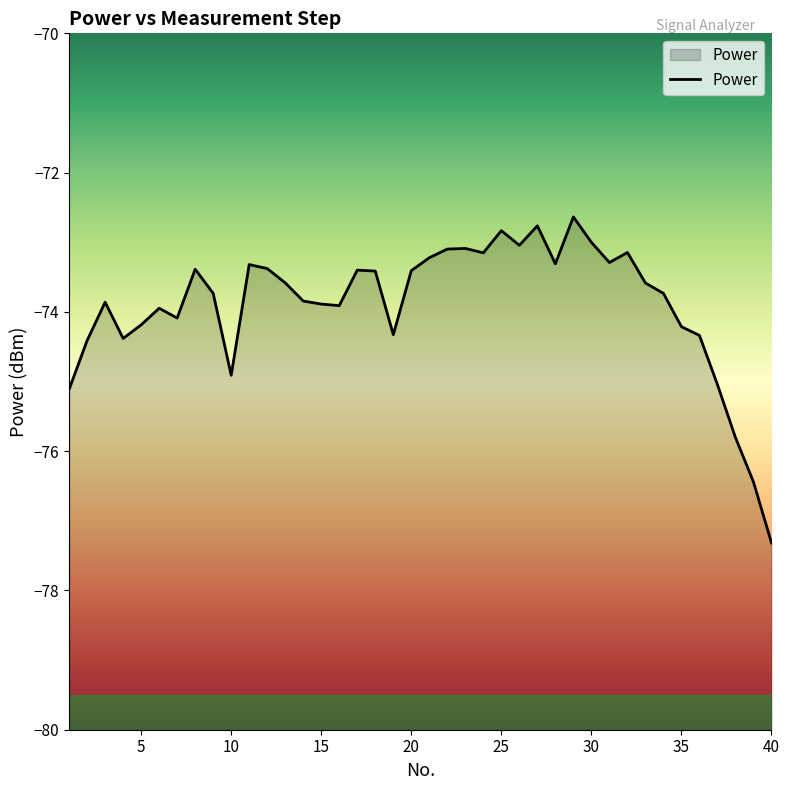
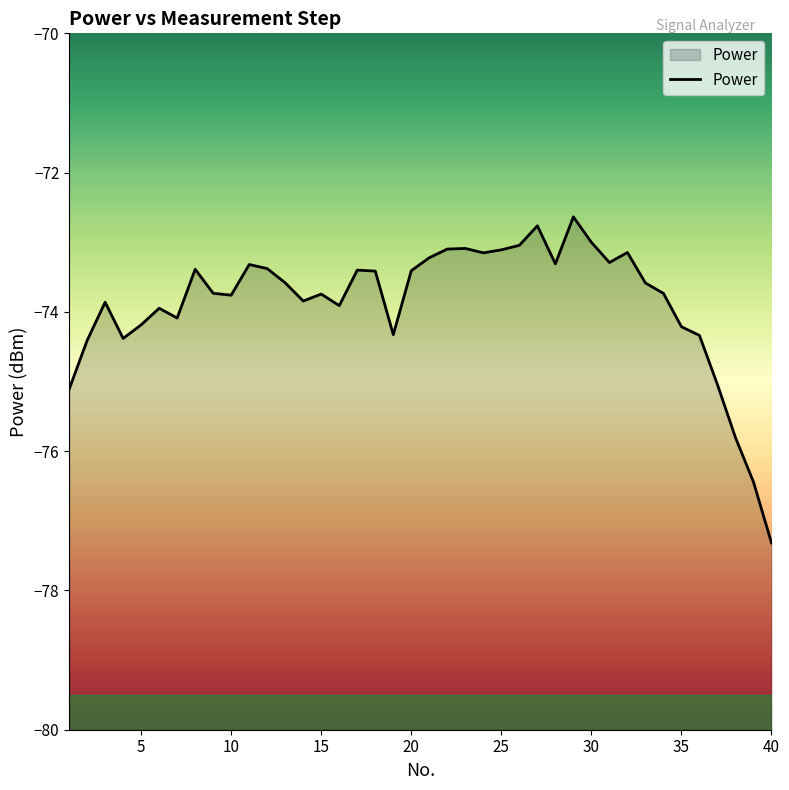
  {
    "5": -74.2,
-   "10": -74.9,
-   "15": -73.9,
+   "10": -73.8,
+   "15": -73.7,
    "20": -73.4,
-   "25": -72.8,
+   "25": -73.1,
    "30": -73.0,
    "35": -74.2,
    "40": -77.3
  }
